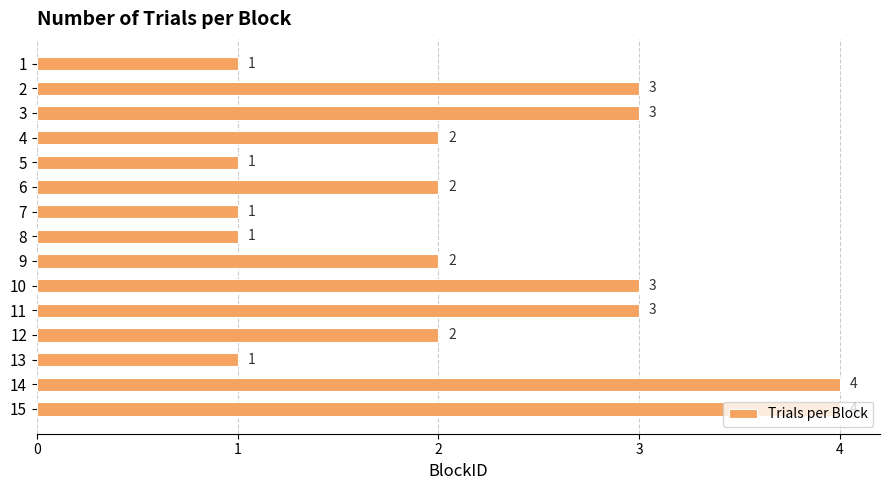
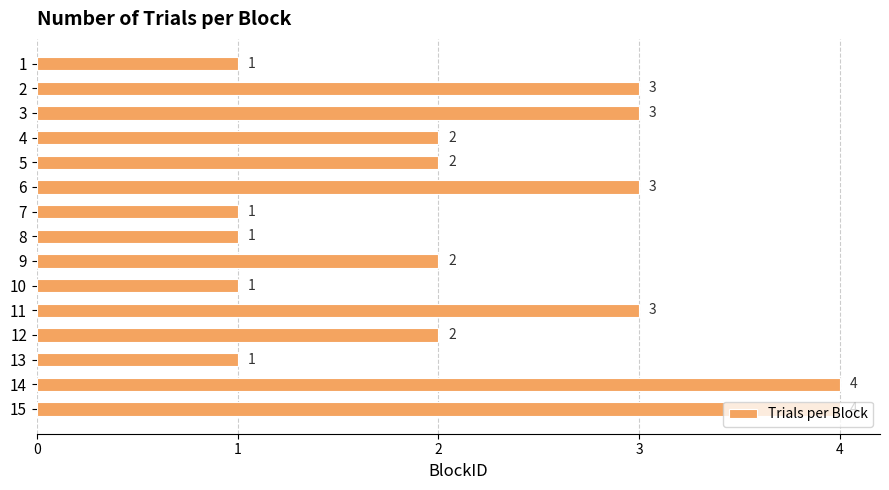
  {
    "1": 1,
    "2": 3,
    "3": 3,
    "4": 2,
-   "5": 1,
-   "6": 2,
+   "5": 2,
+   "6": 3,
    "7": 1,
    "8": 1,
    "9": 2,
-   "10": 3,
+   "10": 1,
    "11": 3,
    "12": 2,
    "13": 1,
    "14": 4
  }
